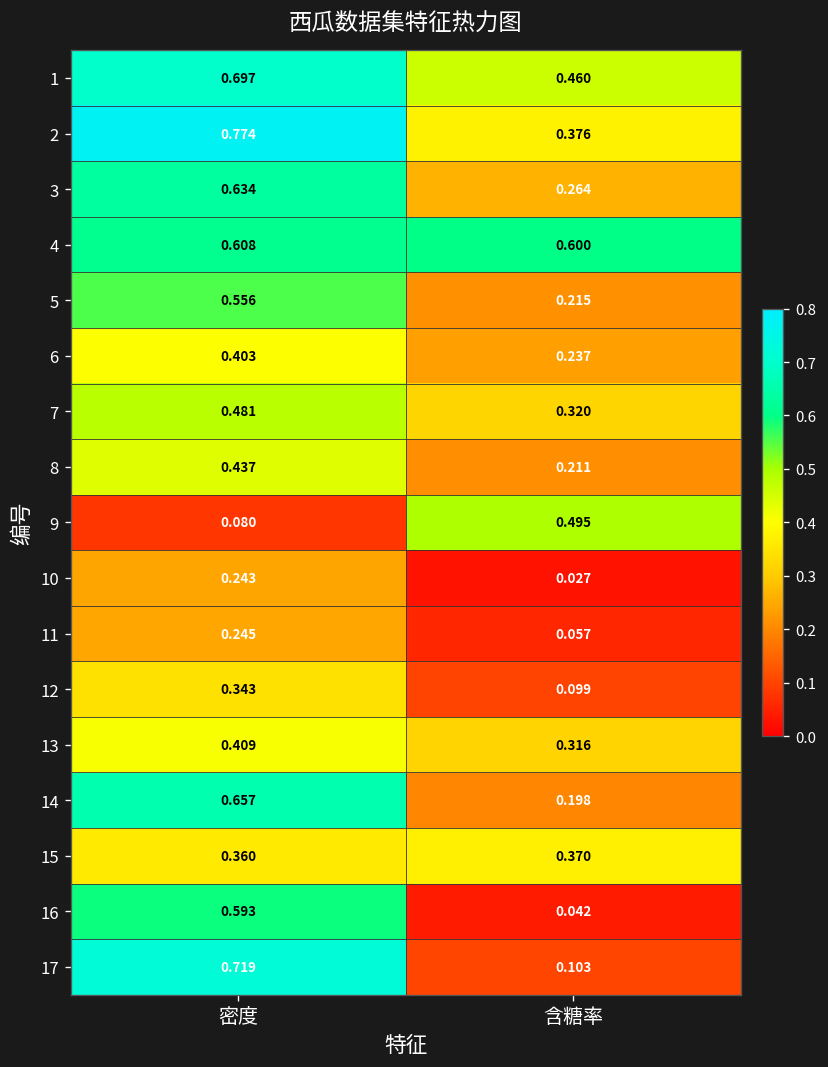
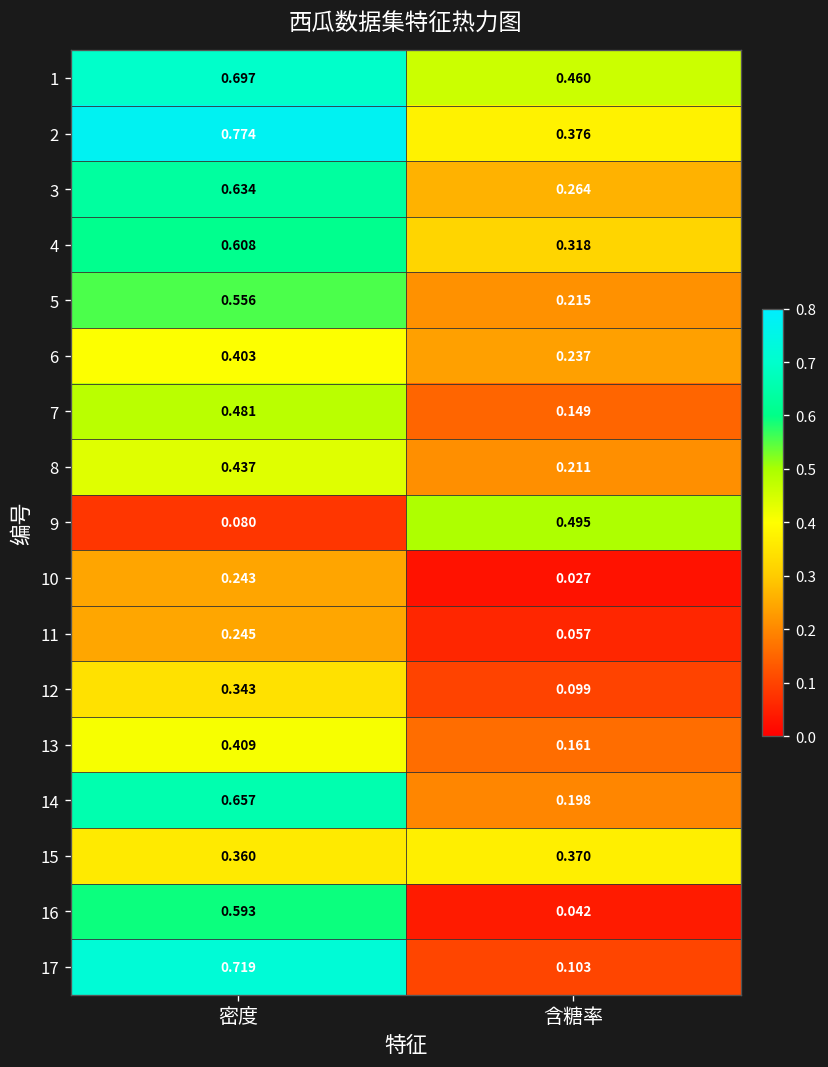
  {
    "1": {
      "密度": 0.697,
      "含糖率": 0.460
    },
    "2": {
      "密度": 0.774,
      "含糖率": 0.376
    },
    "3": {
      "密度": 0.634,
      "含糖率": 0.264
    },
    "4": {
      "密度": 0.608,
-     "含糖率": 0.600
+     "含糖率": 0.318
    },
    "5": {
      "密度": 0.556,
      "含糖率": 0.215
    },
    "6": {
      "密度": 0.403,
      "含糖率": 0.237
    },
    "7": {
      "密度": 0.481,
-     "含糖率": 0.320
+     "含糖率": 0.149
    },
    "8": {
      "密度": 0.437,
      "含糖率": 0.211
    },
    "9": {
      "密度": 0.080,
      "含糖率": 0.495
    },
    "10": {
      "密度": 0.243,
      "含糖率": 0.027
    },
    "11": {
      "密度": 0.245,
      "含糖率": 0.057
    },
    "12": {
      "密度": 0.343,
      "含糖率": 0.099
    },
    "13": {
      "密度": 0.409,
-     "含糖率": 0.316
+     "含糖率": 0.161
    },
    "14": {
      "密度": 0.657,
      "含糖率": 0.198
    },
    "15": {
      "密度": 0.360,
      "含糖率": 0.370
    },
    "16": {
      "密度": 0.593,
      "含糖率": 0.042
    },
    "17": {
      "密度": 0.719,
      "含糖率": 0.103
    }
  }
